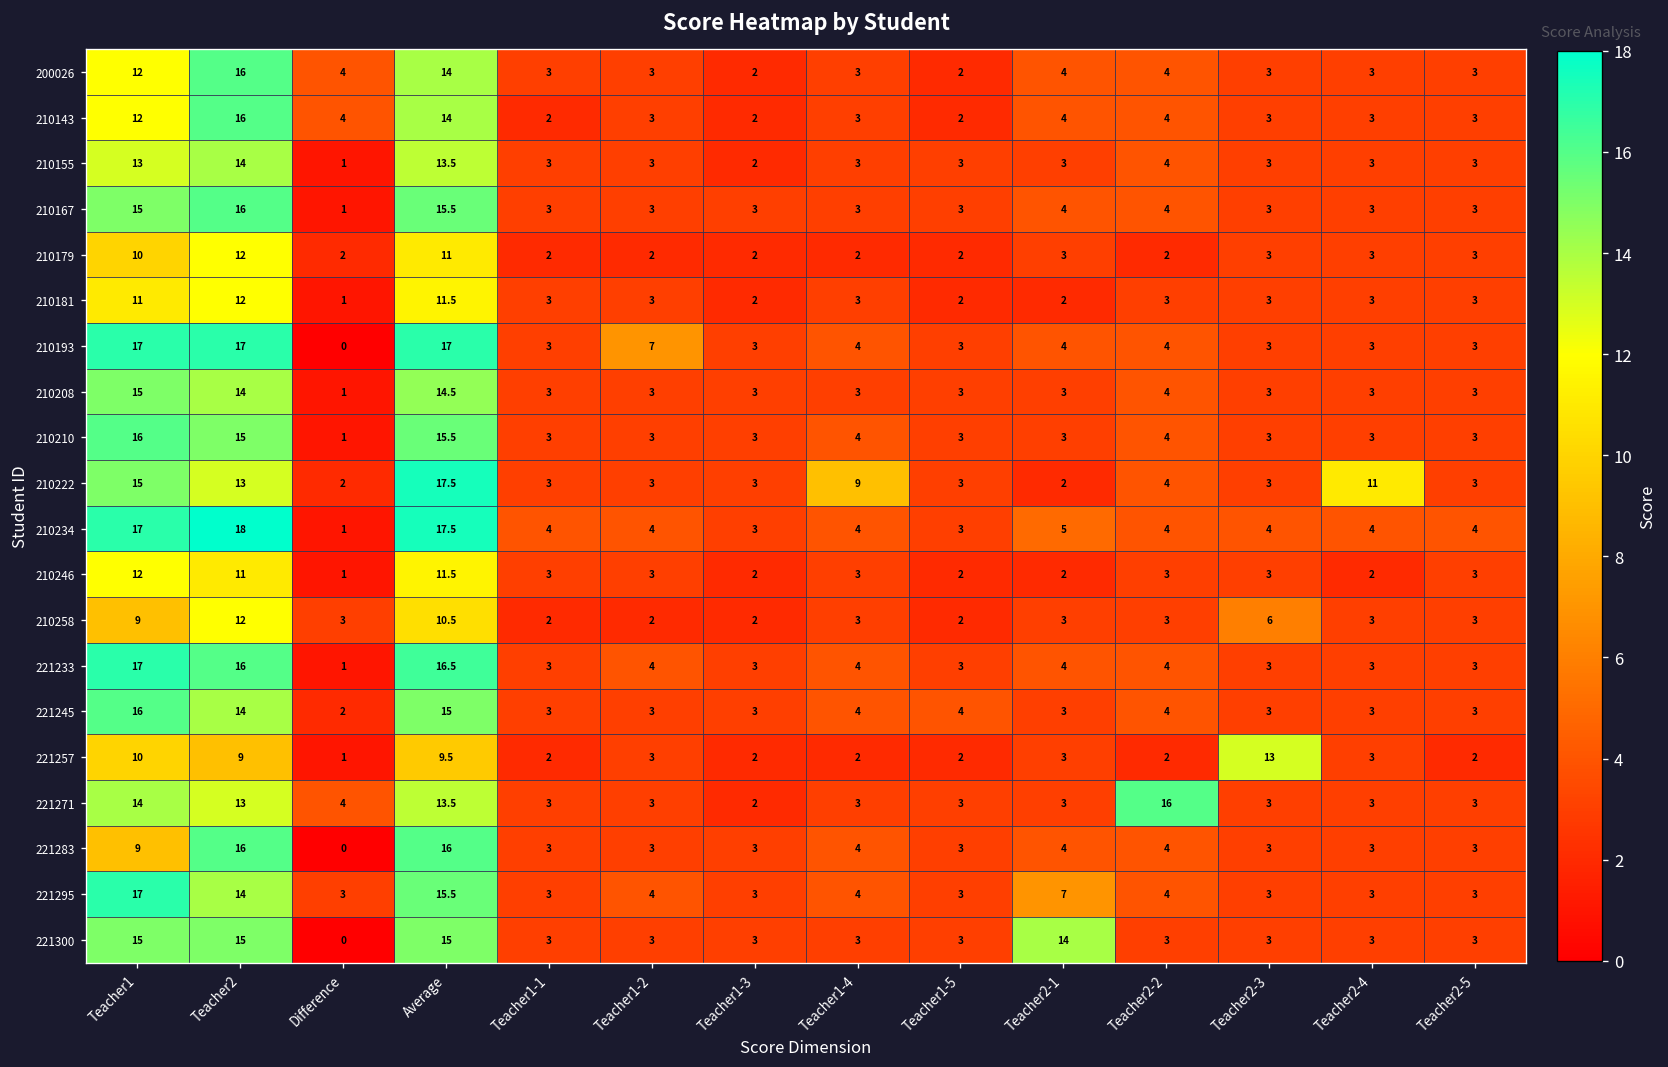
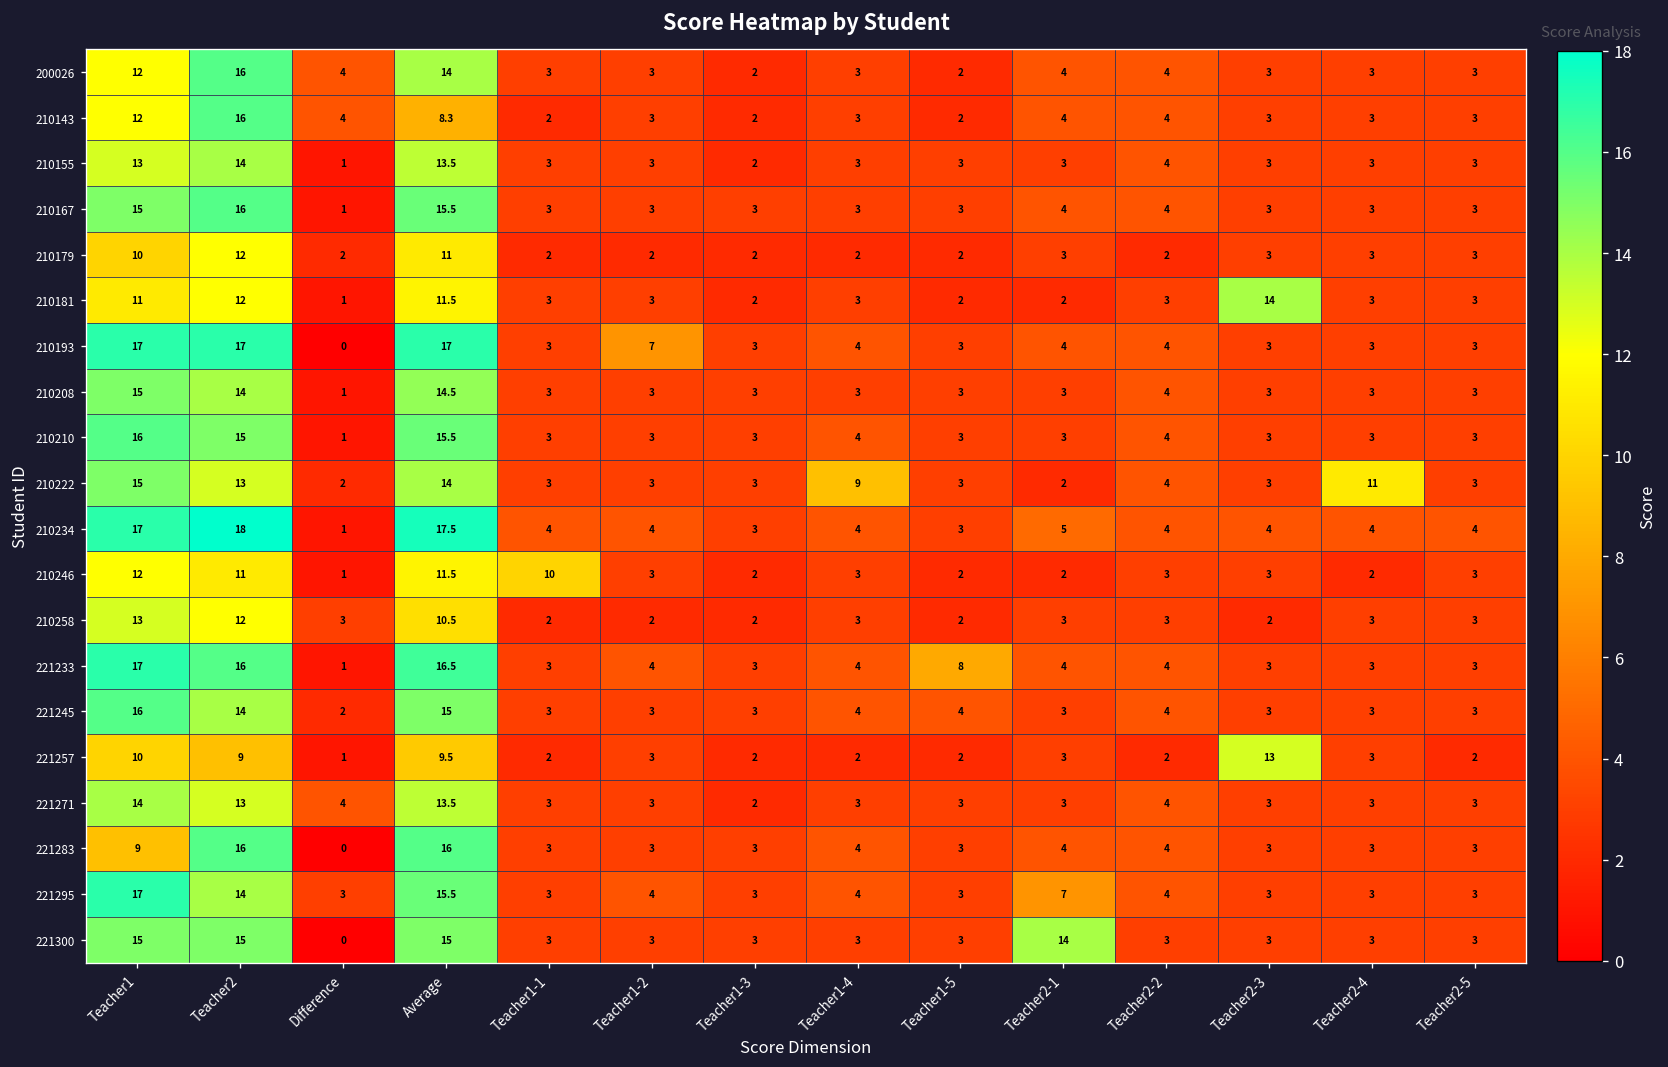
  {
    "210143": {
      "Teacher1": 12,
      "Teacher2": 16,
      "Difference": 4,
-     "Average": 14,
+     "Average": 8.3,
      "Teacher1-1": 2,
      "Teacher1-2": 3,
      "Teacher1-3": 2,
      "Teacher1-4": 3,
      "Teacher1-5": 2,
      "Teacher2-1": 4,
      "Teacher2-2": 4,
      "Teacher2-3": 3,
      "Teacher2-4": 3,
      "Teacher2-5": 3
    },
    "210181": {
      "Teacher1": 11,
      "Teacher2": 12,
      "Difference": 1,
      "Average": 11.5,
      "Teacher1-1": 3,
      "Teacher1-2": 3,
      "Teacher1-3": 2,
      "Teacher1-4": 3,
      "Teacher1-5": 2,
      "Teacher2-1": 2,
      "Teacher2-2": 3,
-     "Teacher2-3": 3,
+     "Teacher2-3": 14,
      "Teacher2-4": 3,
      "Teacher2-5": 3
    },
    "210222": {
      "Teacher1": 15,
      "Teacher2": 13,
      "Difference": 2,
-     "Average": 17.5,
+     "Average": 14,
      "Teacher1-1": 3,
      "Teacher1-2": 3,
      "Teacher1-3": 3,
      "Teacher1-4": 9,
      "Teacher1-5": 3,
      "Teacher2-1": 2,
      "Teacher2-2": 4,
      "Teacher2-3": 3,
      "Teacher2-4": 11,
      "Teacher2-5": 3
    },
    "210246": {
      "Teacher1": 12,
      "Teacher2": 11,
      "Difference": 1,
      "Average": 11.5,
-     "Teacher1-1": 3,
+     "Teacher1-1": 10,
      "Teacher1-2": 3,
      "Teacher1-3": 2,
      "Teacher1-4": 3,
      "Teacher1-5": 2,
      "Teacher2-1": 2,
      "Teacher2-2": 3,
      "Teacher2-3": 3,
      "Teacher2-4": 2,
      "Teacher2-5": 3
    },
    "210258": {
-     "Teacher1": 9,
+     "Teacher1": 13,
      "Teacher2": 12,
      "Difference": 3,
      "Average": 10.5,
      "Teacher1-1": 2,
      "Teacher1-2": 2,
      "Teacher1-3": 2,
      "Teacher1-4": 3,
      "Teacher1-5": 2,
      "Teacher2-1": 3,
      "Teacher2-2": 3,
-     "Teacher2-3": 6,
+     "Teacher2-3": 2,
      "Teacher2-4": 3,
      "Teacher2-5": 3
    },
    "221233": {
      "Teacher1": 17,
      "Teacher2": 16,
      "Difference": 1,
      "Average": 16.5,
      "Teacher1-1": 3,
      "Teacher1-2": 4,
      "Teacher1-3": 3,
      "Teacher1-4": 4,
-     "Teacher1-5": 3,
+     "Teacher1-5": 8,
      "Teacher2-1": 4,
      "Teacher2-2": 4,
      "Teacher2-3": 3,
      "Teacher2-4": 3,
      "Teacher2-5": 3
    },
    "221271": {
      "Teacher1": 14,
      "Teacher2": 13,
      "Difference": 4,
      "Average": 13.5,
      "Teacher1-1": 3,
      "Teacher1-2": 3,
      "Teacher1-3": 2,
      "Teacher1-4": 3,
      "Teacher1-5": 3,
      "Teacher2-1": 3,
-     "Teacher2-2": 16,
+     "Teacher2-2": 4,
      "Teacher2-3": 3,
      "Teacher2-4": 3,
      "Teacher2-5": 3
    }
  }
